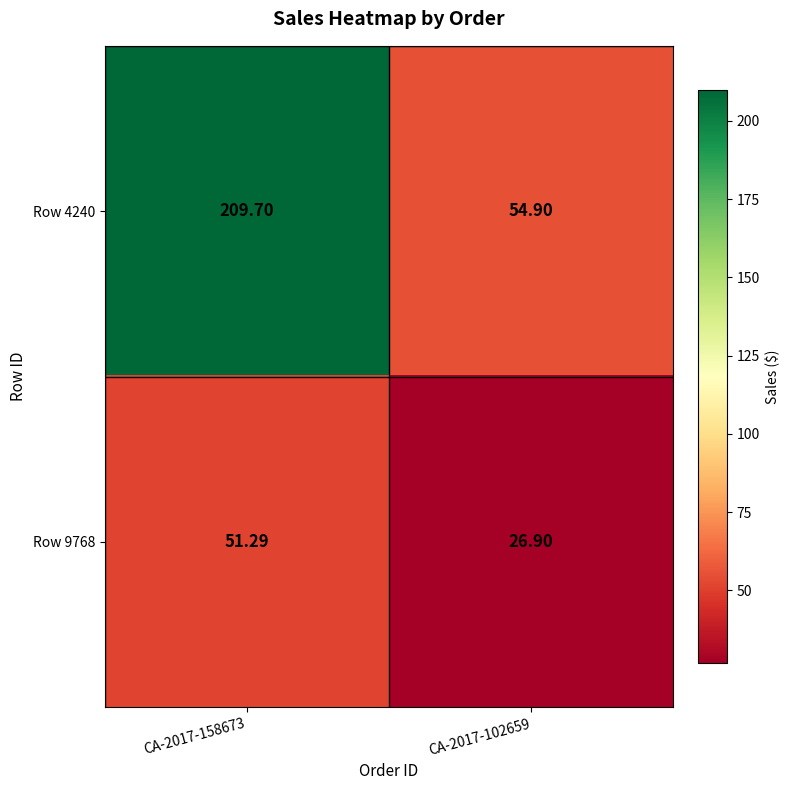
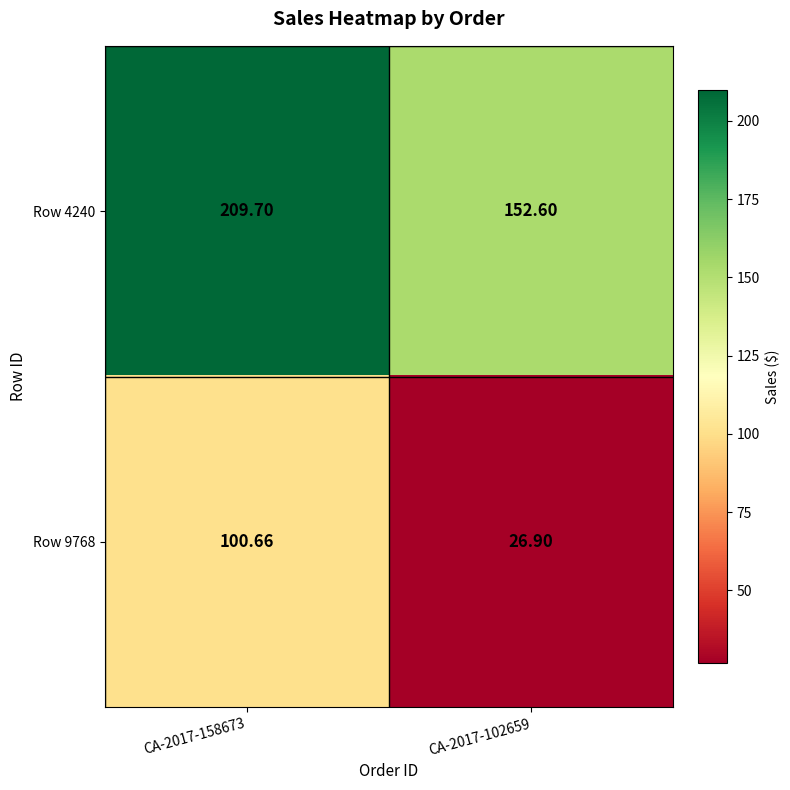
  {
    "Row 4240": {
      "CA-2017-158673": 209.70,
-     "CA-2017-102659": 54.90
+     "CA-2017-102659": 152.60
    },
    "Row 9768": {
-     "CA-2017-158673": 51.29,
+     "CA-2017-158673": 100.66,
      "CA-2017-102659": 26.90
    }
  }
